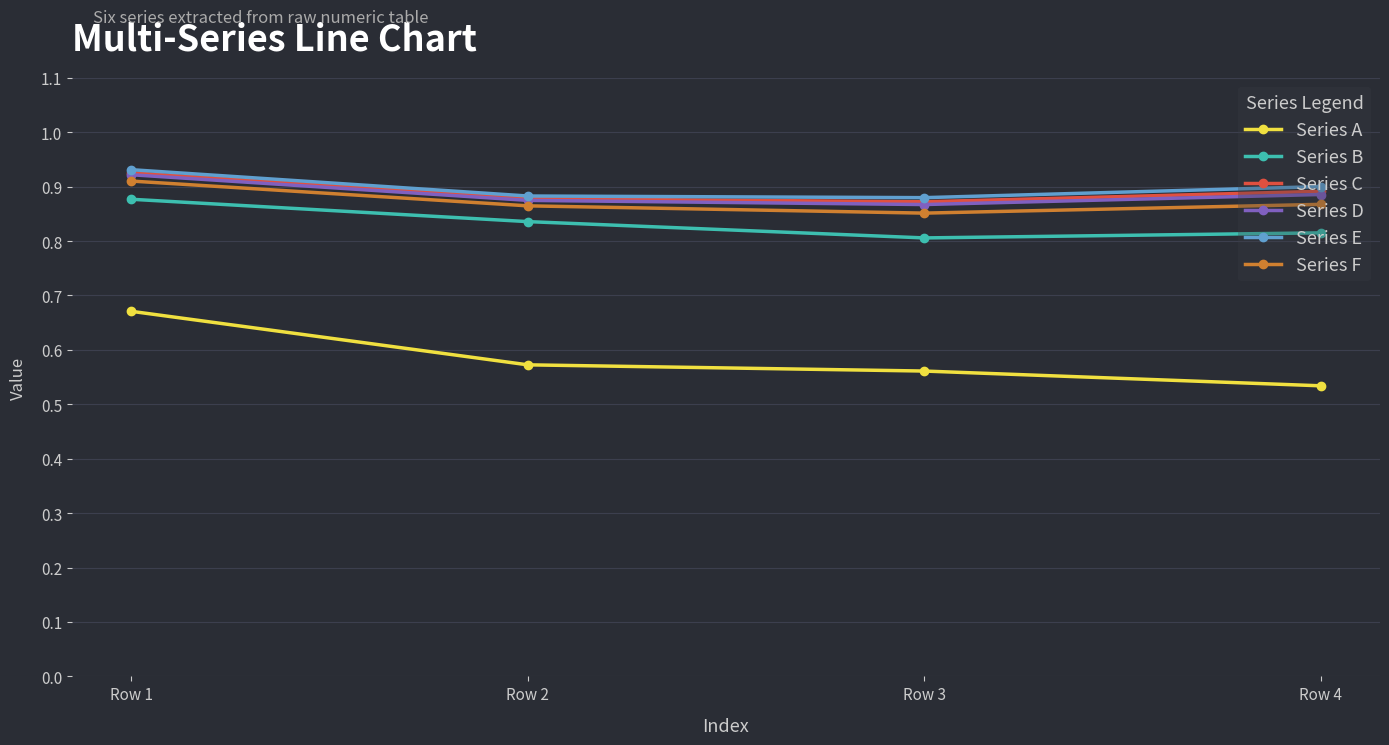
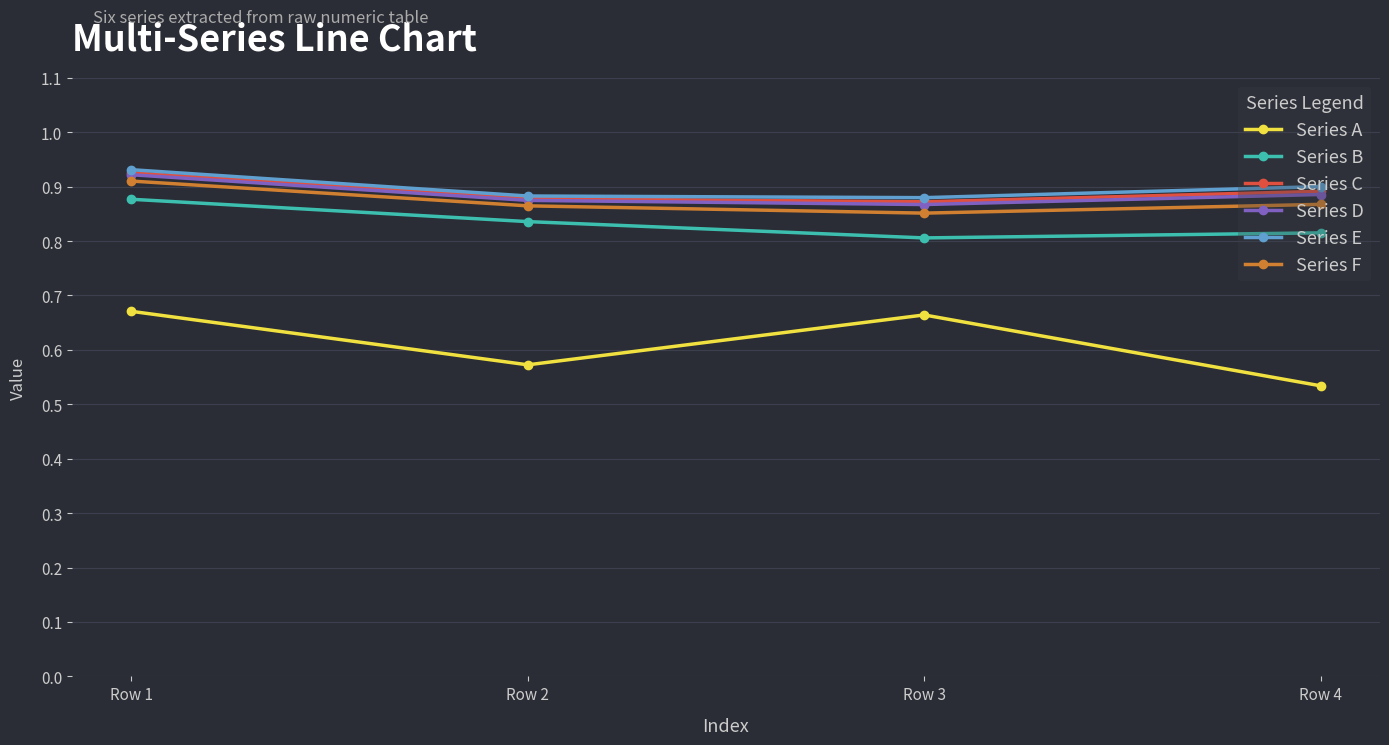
  {
    "Series A": {
      "Row 1": 0.67,
      "Row 2": 0.57,
-     "Row 3": 0.56,
+     "Row 3": 0.66,
      "Row 4": 0.53
    },
    "Series D": {
      "Row 3": 0.87
    }
  }
